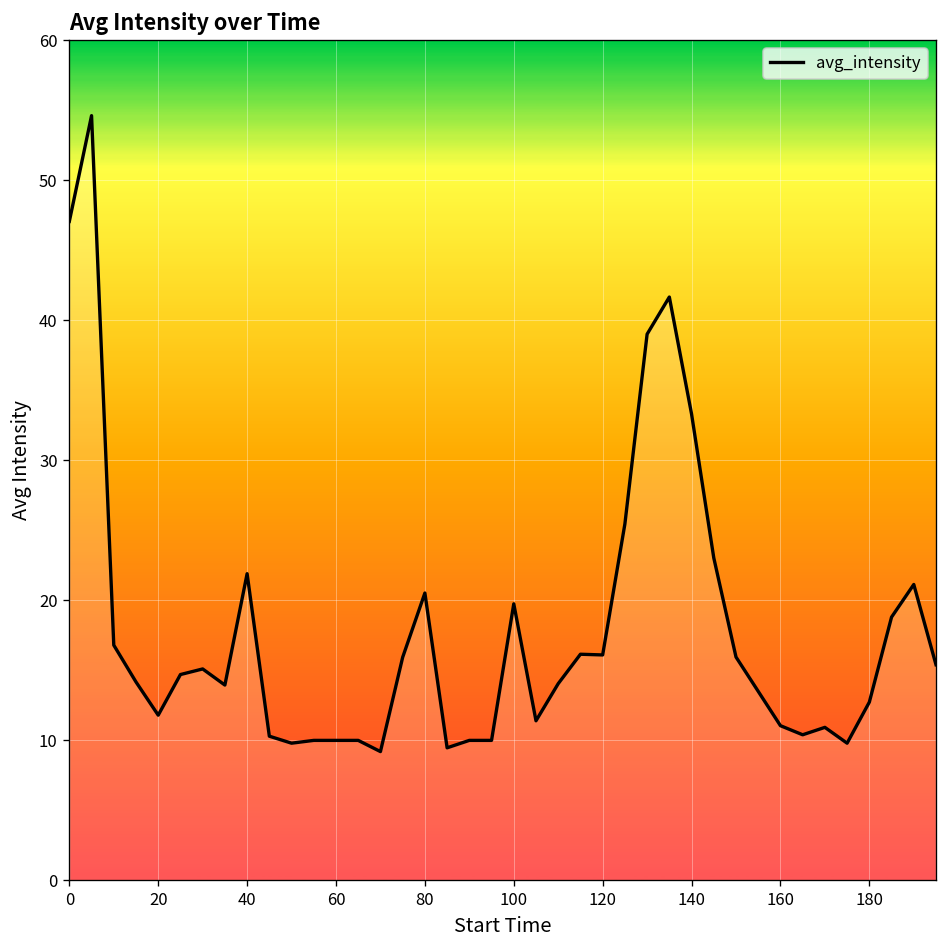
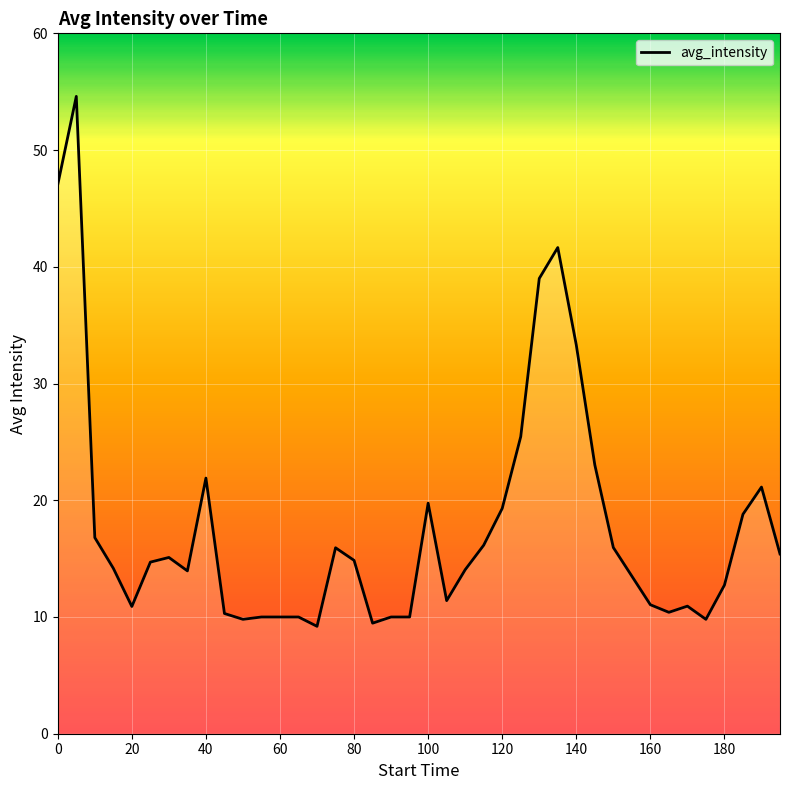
  {
    "0": 47.1,
-   "20": 11.8,
+   "20": 10.9,
    "40": 21.9,
    "60": 10.0,
-   "80": 20.5,
+   "80": 14.9,
    "100": 19.8,
-   "120": 16.1,
+   "120": 19.3,
    "140": 33.3,
    "160": 11.1,
    "180": 12.7
  }
